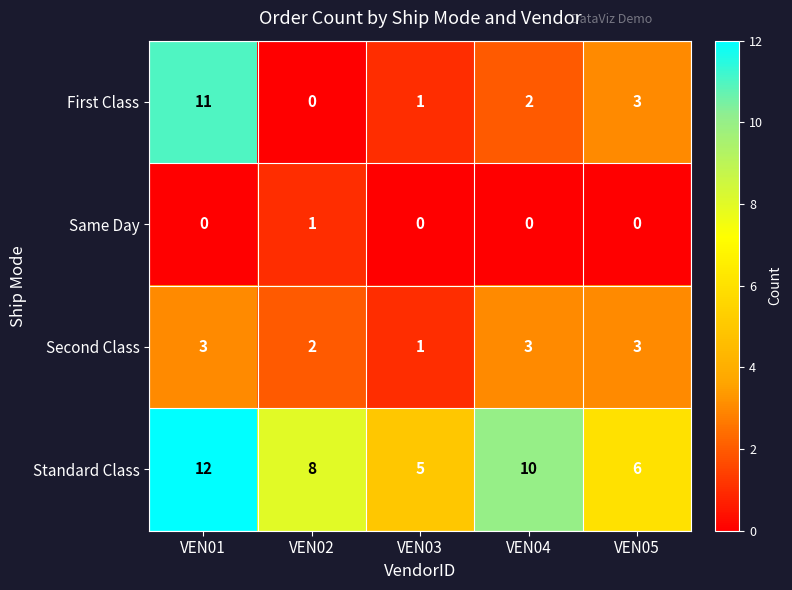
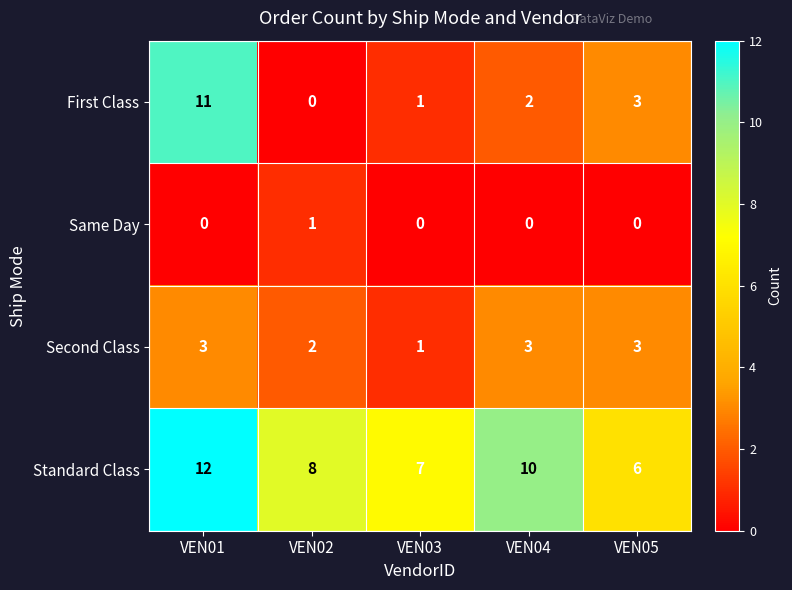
  {
    "First Class": {
      "VEN01": 11,
      "VEN02": 0,
      "VEN03": 1,
      "VEN04": 2,
      "VEN05": 3
    },
    "Same Day": {
      "VEN01": 0,
      "VEN02": 1,
      "VEN03": 0,
      "VEN04": 0,
      "VEN05": 0
    },
    "Second Class": {
      "VEN01": 3,
      "VEN02": 2,
      "VEN03": 1,
      "VEN04": 3,
      "VEN05": 3
    },
    "Standard Class": {
      "VEN01": 12,
      "VEN02": 8,
-     "VEN03": 5,
+     "VEN03": 7,
      "VEN04": 10,
      "VEN05": 6
    }
  }
